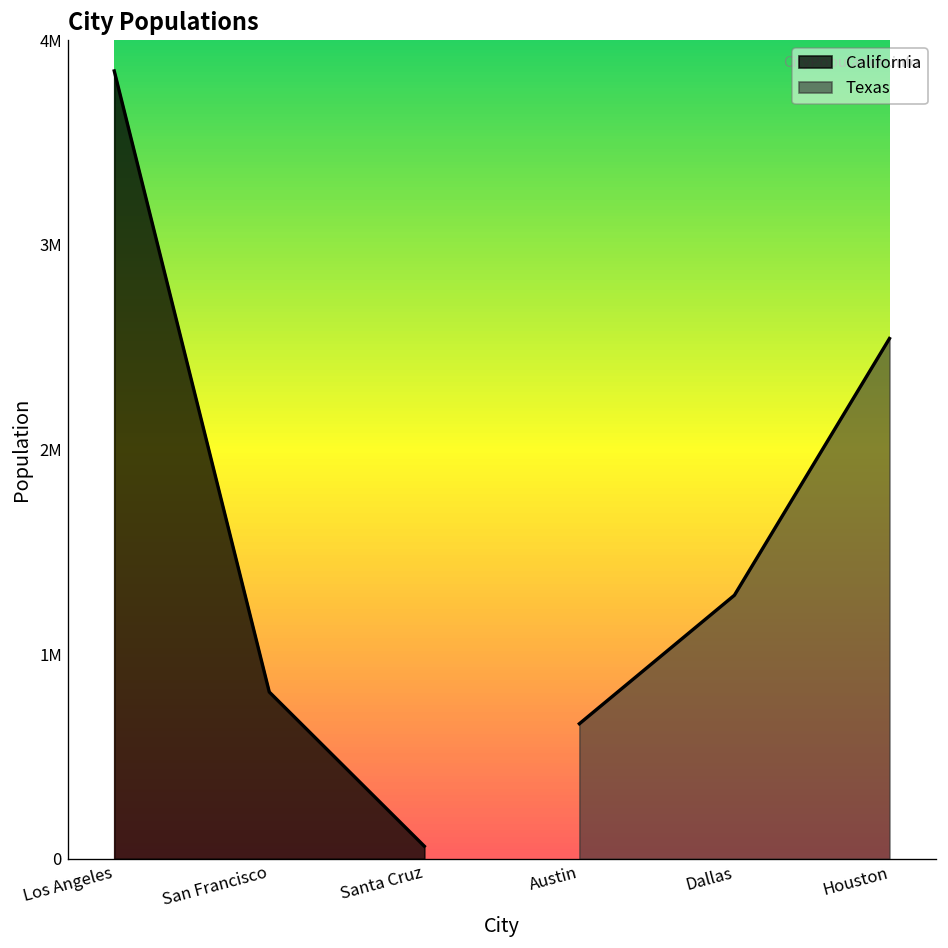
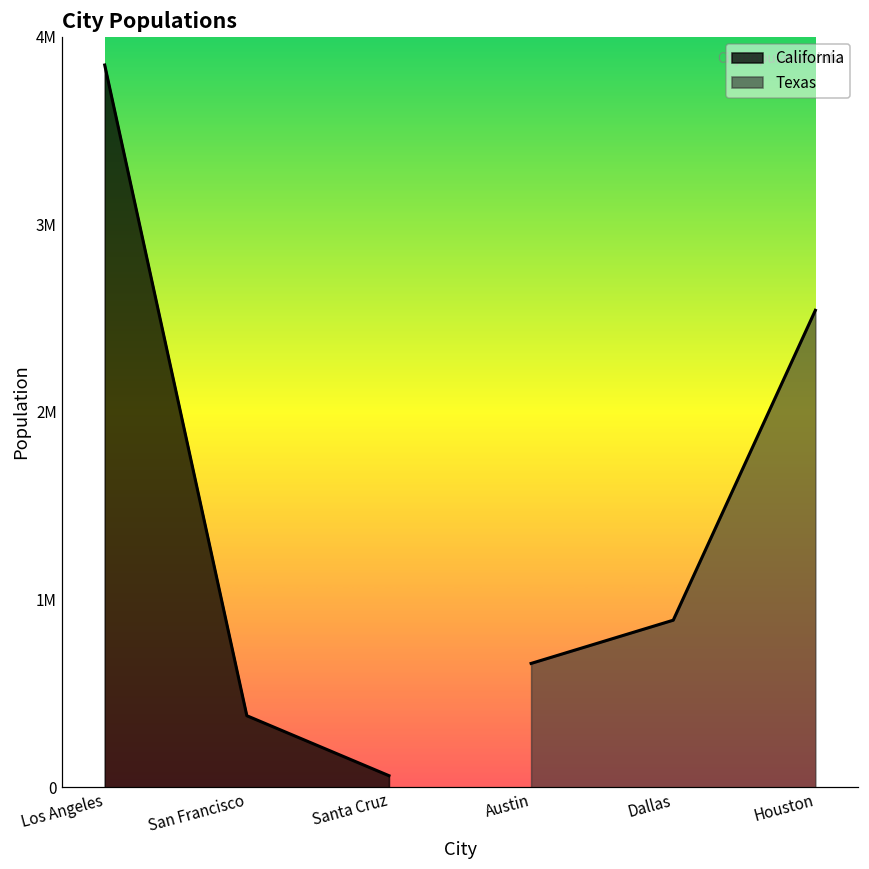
  {
    "California": {
      "Los Angeles": 3850000,
-     "San Francisco": 820000,
+     "San Francisco": 380000,
      "Santa Cruz": 60000
    },
    "Texas": {
      "Austin": 660000,
-     "Dallas": 1290000,
+     "Dallas": 890000,
      "Houston": 2540000
    }
  }
